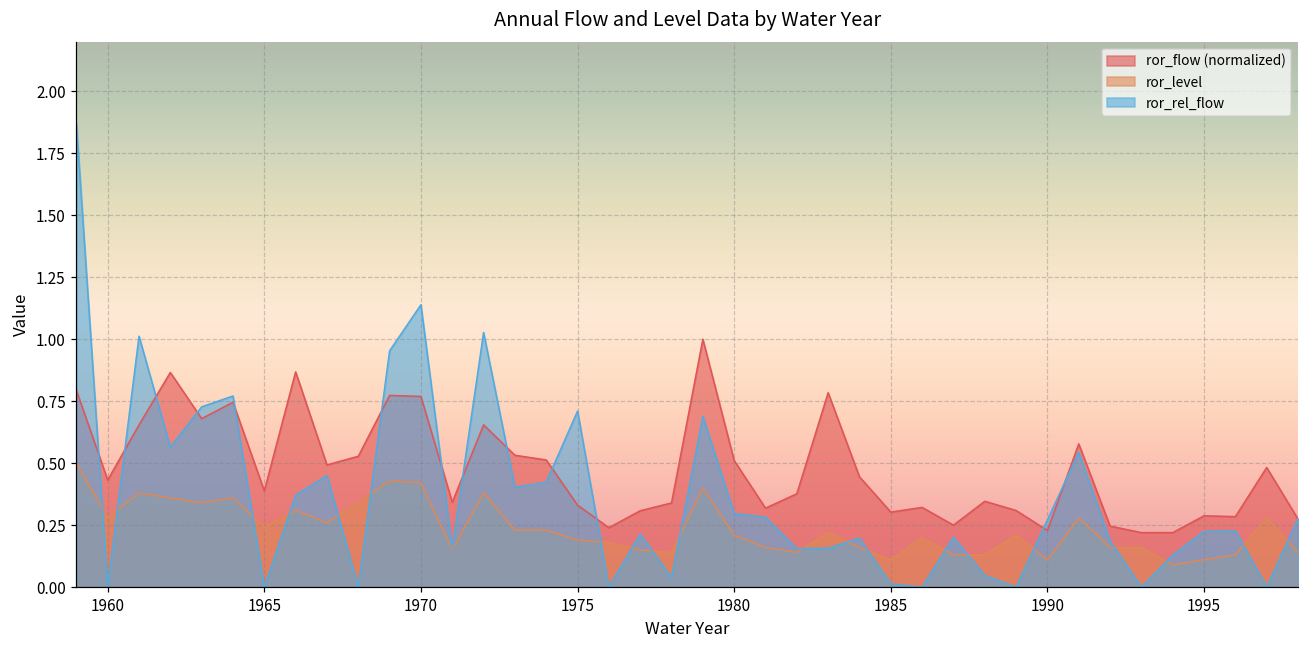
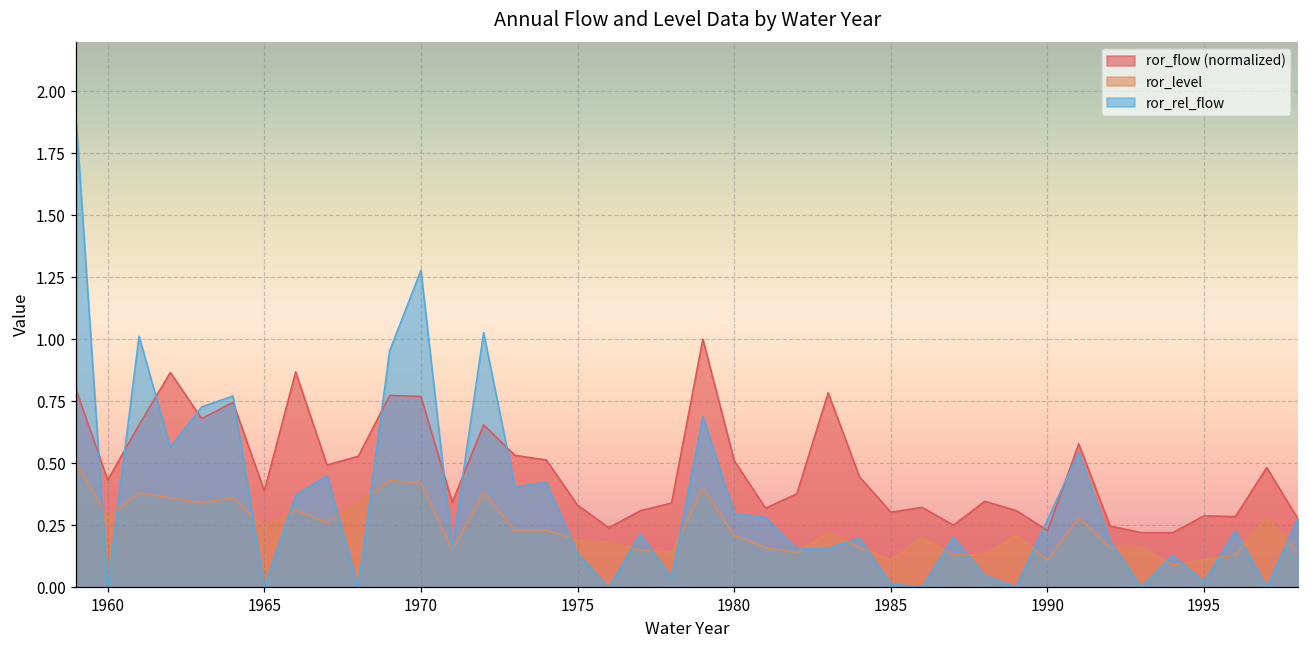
  {
    "ror_rel_flow": {
      "1960": 0.00,
      "1965": 0.00,
-     "1970": 1.14,
-     "1975": 0.71,
+     "1970": 1.28,
+     "1975": 0.13,
      "1980": 0.30,
      "1985": 0.01,
      "1990": 0.27,
-     "1995": 0.23
+     "1995": 0.02
    }
  }
